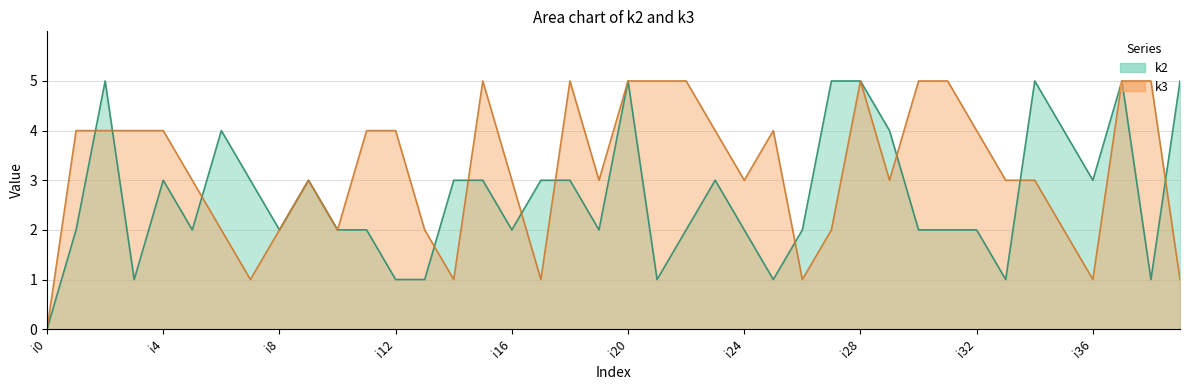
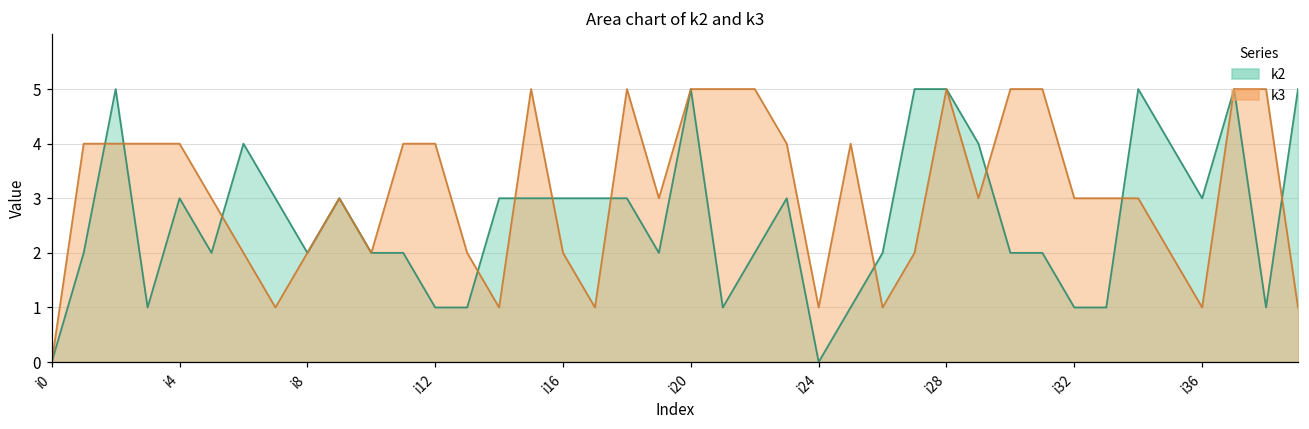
  {
    "k2": {
      "i4": 3,
      "i12": 1,
-     "i16": 2,
-     "i24": 2,
-     "i32": 2,
+     "i16": 3,
+     "i24": 0,
+     "i32": 1,
      "i36": 3
    },
    "k3": {
      "i4": 4,
      "i12": 4,
-     "i16": 3,
-     "i24": 3,
-     "i32": 4,
+     "i16": 2,
+     "i24": 1,
+     "i32": 3,
      "i36": 1
    }
  }
